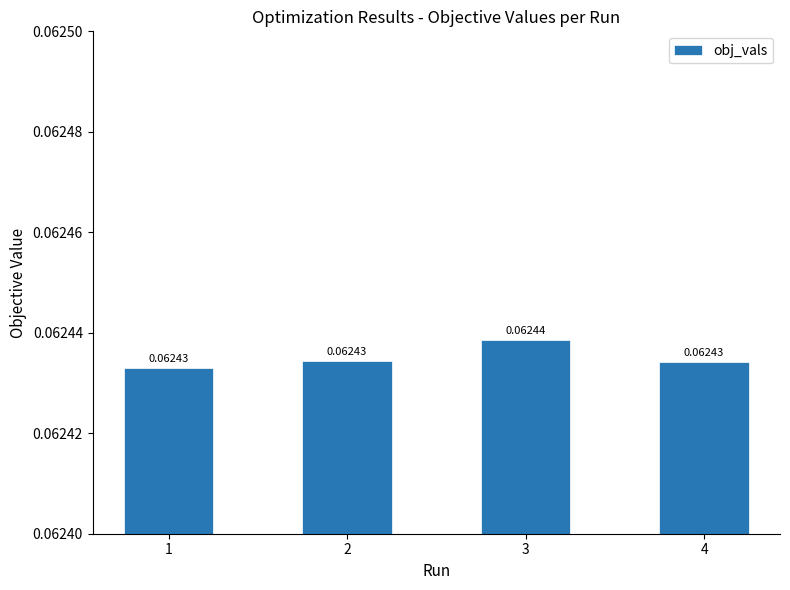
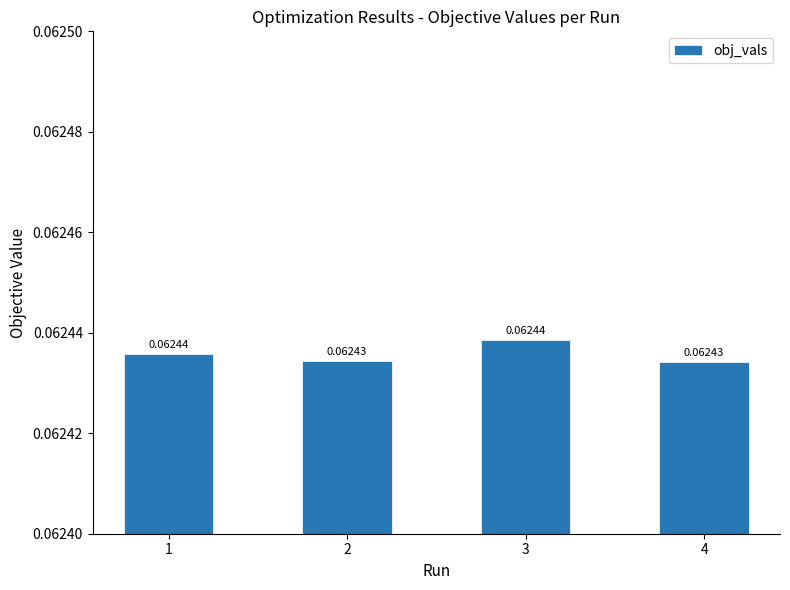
  {
-   "1": 0.06243,
+   "1": 0.06244,
    "2": 0.06243,
    "3": 0.06244,
    "4": 0.06243
  }
